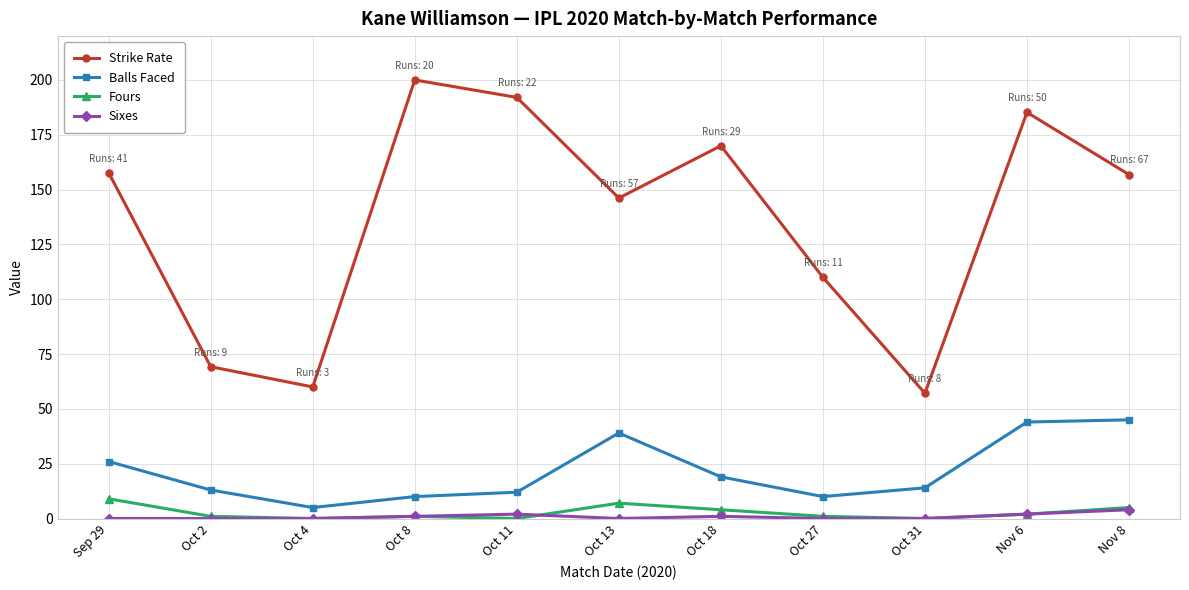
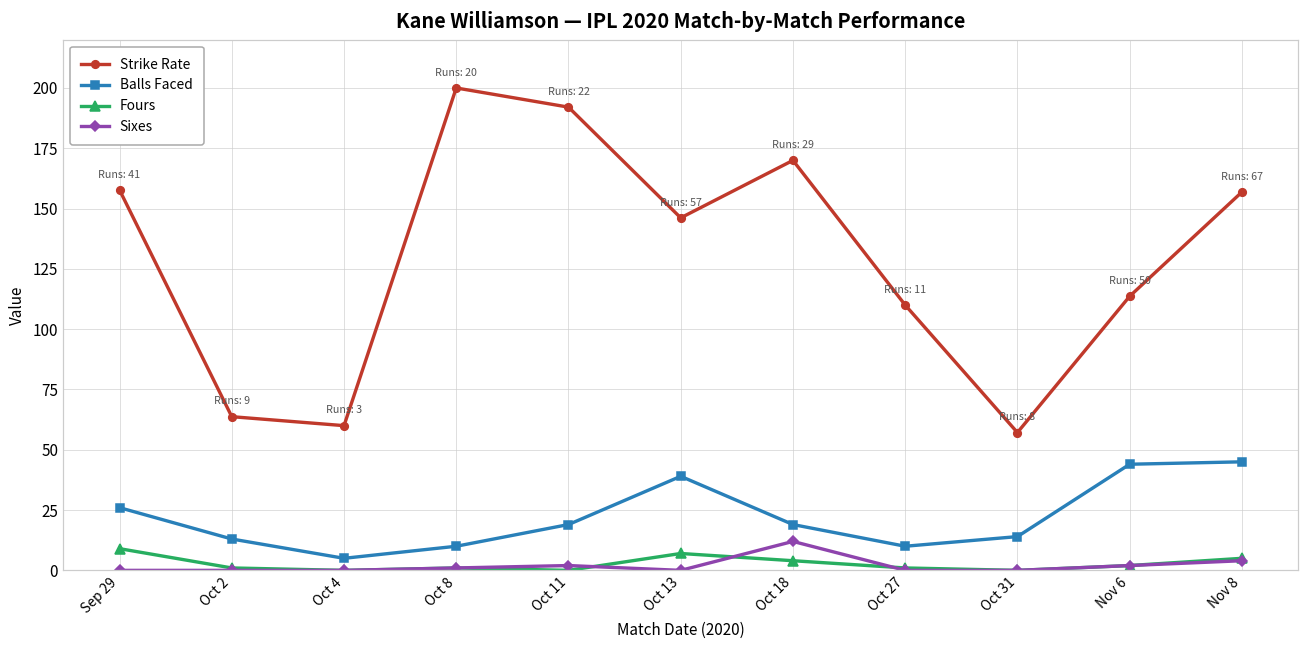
  {
    "Strike Rate": {
-     "Oct 2": 69,
-     "Nov 6": 185
+     "Oct 2": 64,
+     "Nov 6": 114
    },
    "Balls Faced": {
      "Sep 29": 26,
      "Oct 2": 13,
      "Oct 4": 5,
      "Oct 8": 10,
-     "Oct 11": 12,
+     "Oct 11": 19,
      "Oct 13": 39,
      "Oct 18": 19,
      "Oct 27": 10,
      "Oct 31": 14,
      "Nov 6": 44,
      "Nov 8": 45
    },
    "Fours": {
      "Sep 29": 9,
      "Oct 11": 0,
      "Oct 13": 7,
      "Oct 18": 4
    },
    "Sixes": {
      "Sep 29": 0,
      "Oct 11": 2,
      "Oct 13": 0,
-     "Oct 18": 1
+     "Oct 18": 12
    }
  }
